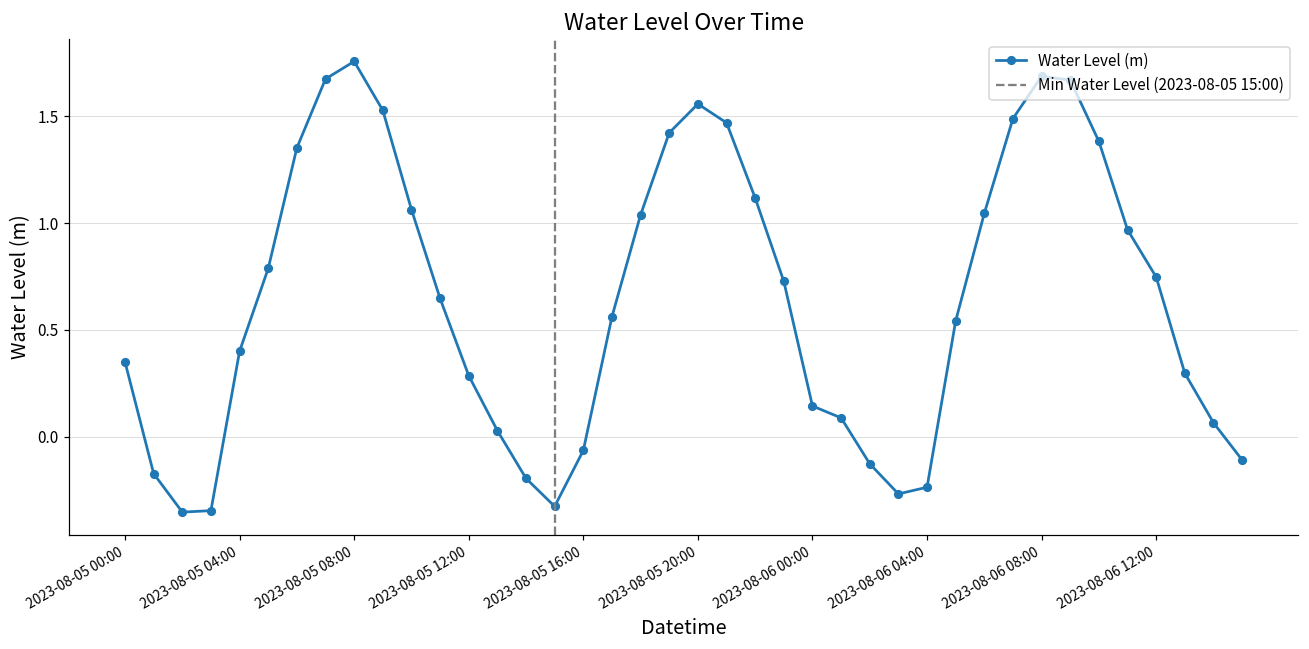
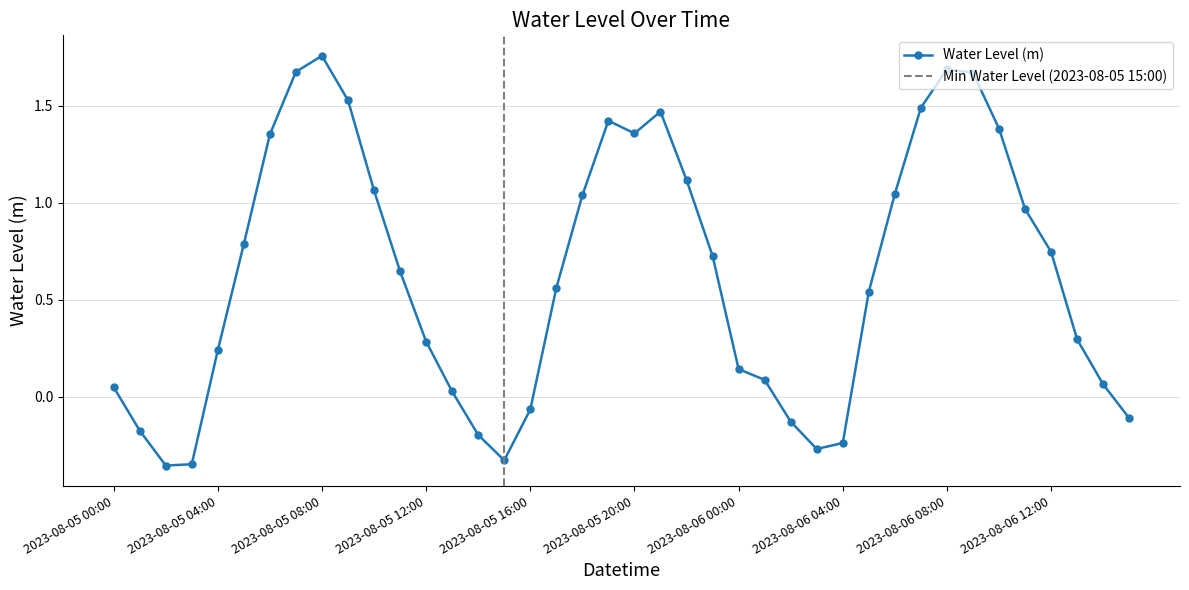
  {
-   "2023-08-05 00:00": 0.35,
-   "2023-08-05 04:00": 0.40,
+   "2023-08-05 00:00": 0.05,
+   "2023-08-05 04:00": 0.24,
    "2023-08-05 08:00": 1.76,
    "2023-08-05 12:00": 0.29,
    "2023-08-05 16:00": -0.06,
-   "2023-08-05 20:00": 1.56,
+   "2023-08-05 20:00": 1.36,
    "2023-08-06 00:00": 0.14,
    "2023-08-06 04:00": -0.24,
    "2023-08-06 12:00": 0.75
  }
